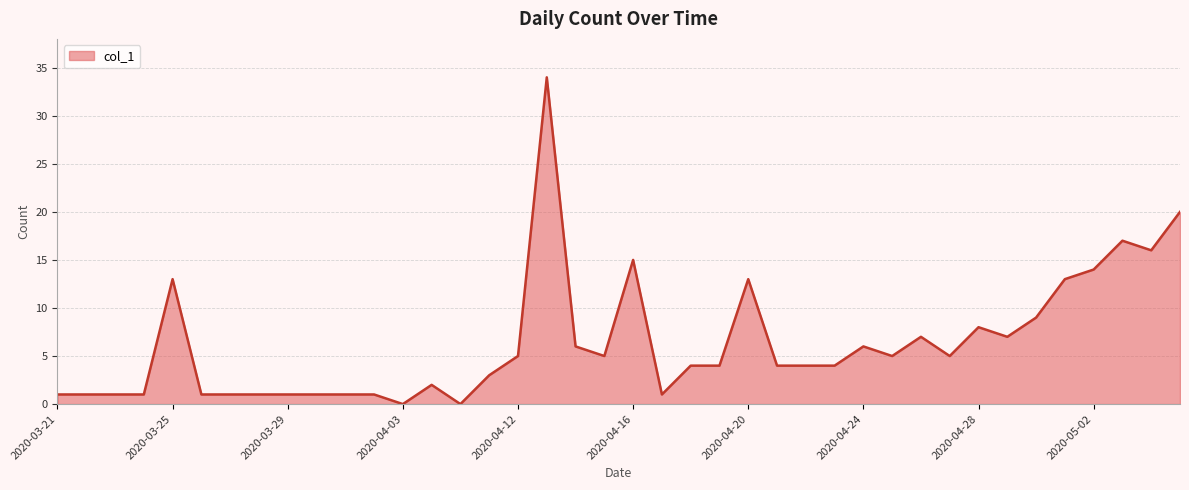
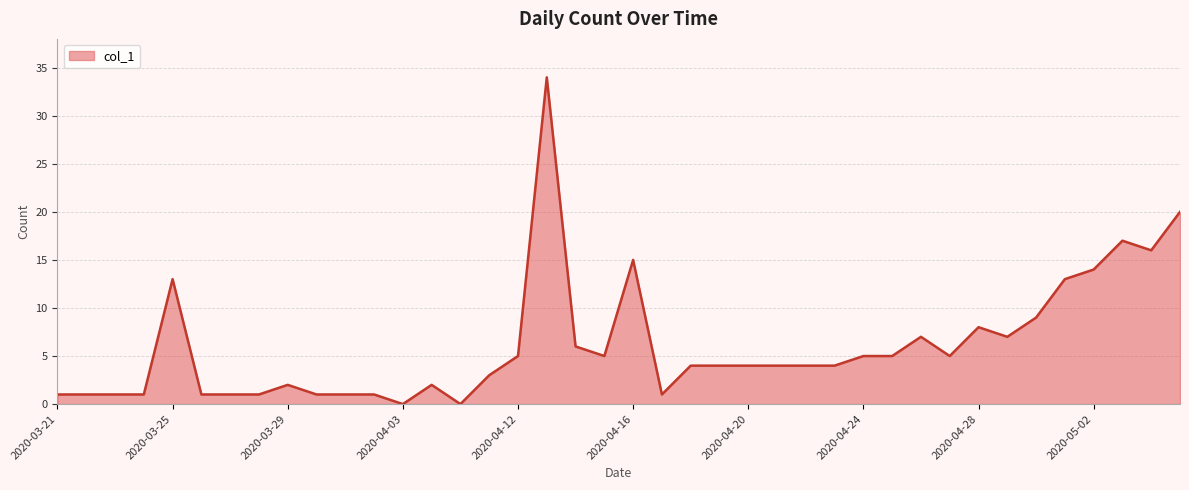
  {
    "2020-03-21": 1,
    "2020-03-25": 13,
-   "2020-03-29": 1,
+   "2020-03-29": 2,
    "2020-04-03": 0,
    "2020-04-12": 5,
    "2020-04-16": 15,
-   "2020-04-20": 13,
-   "2020-04-24": 6,
+   "2020-04-20": 4,
+   "2020-04-24": 5,
    "2020-04-28": 8,
    "2020-05-02": 14
  }
